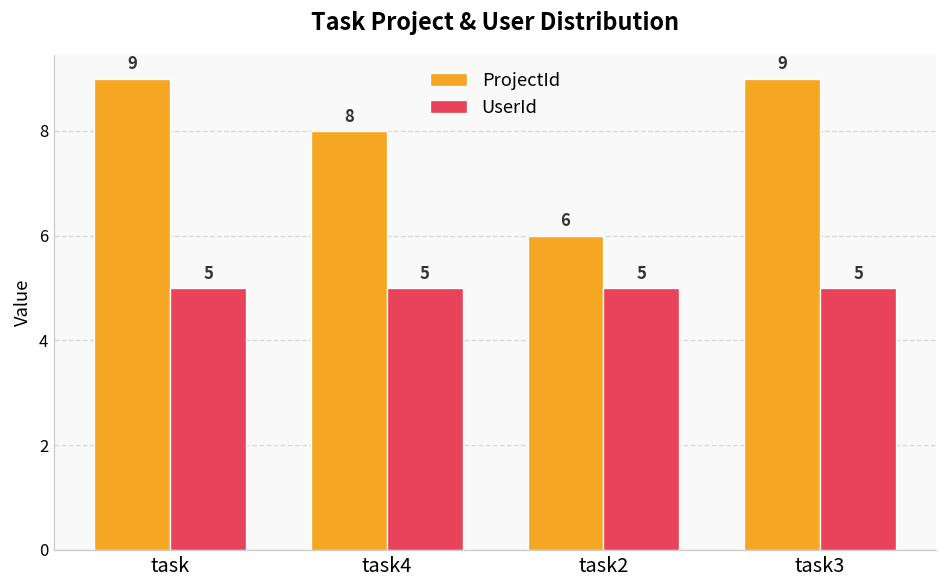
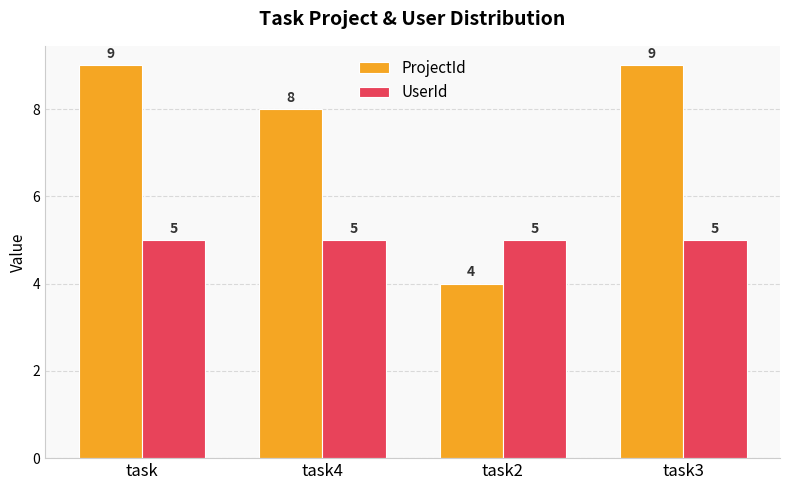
  {
    "ProjectId": {
      "task": 9,
      "task4": 8,
-     "task2": 6,
+     "task2": 4,
      "task3": 9
    },
    "UserId": {
      "task": 5,
      "task4": 5,
      "task2": 5,
      "task3": 5
    }
  }
